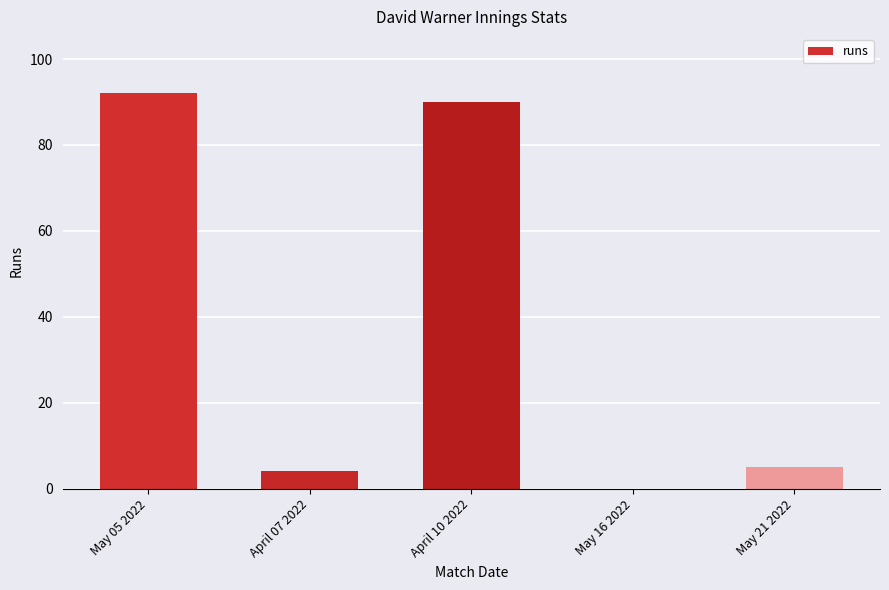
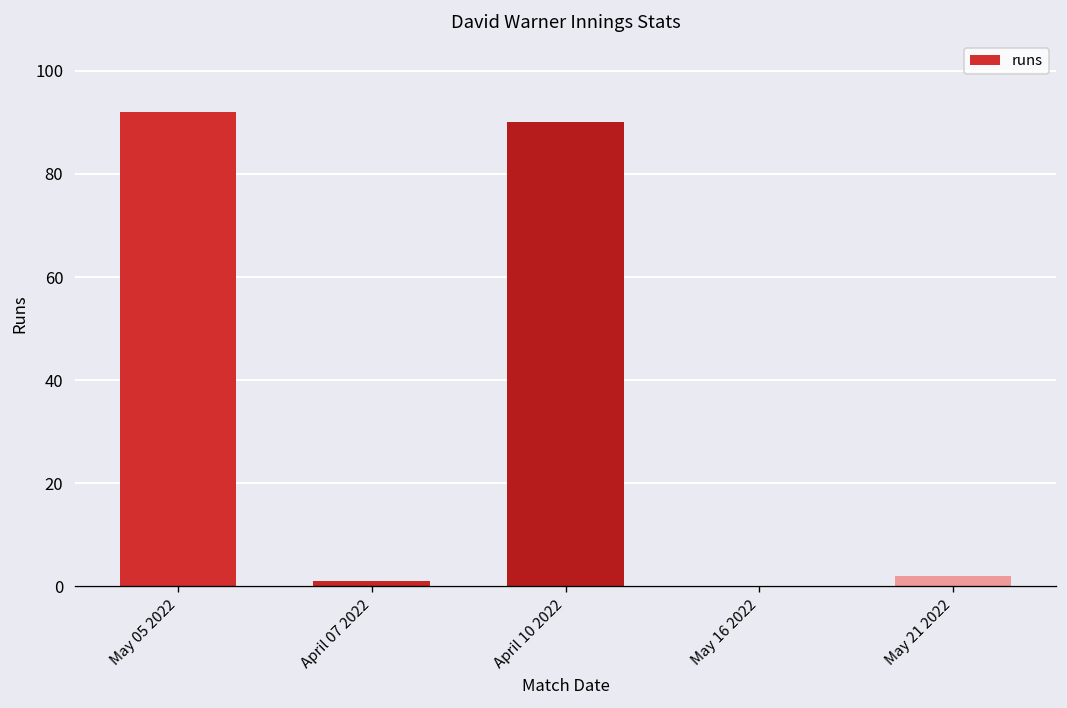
  {
    "May 05 2022": 92,
-   "April 07 2022": 4,
+   "April 07 2022": 1,
    "April 10 2022": 90,
    "May 16 2022": 0,
-   "May 21 2022": 5
+   "May 21 2022": 2
  }
